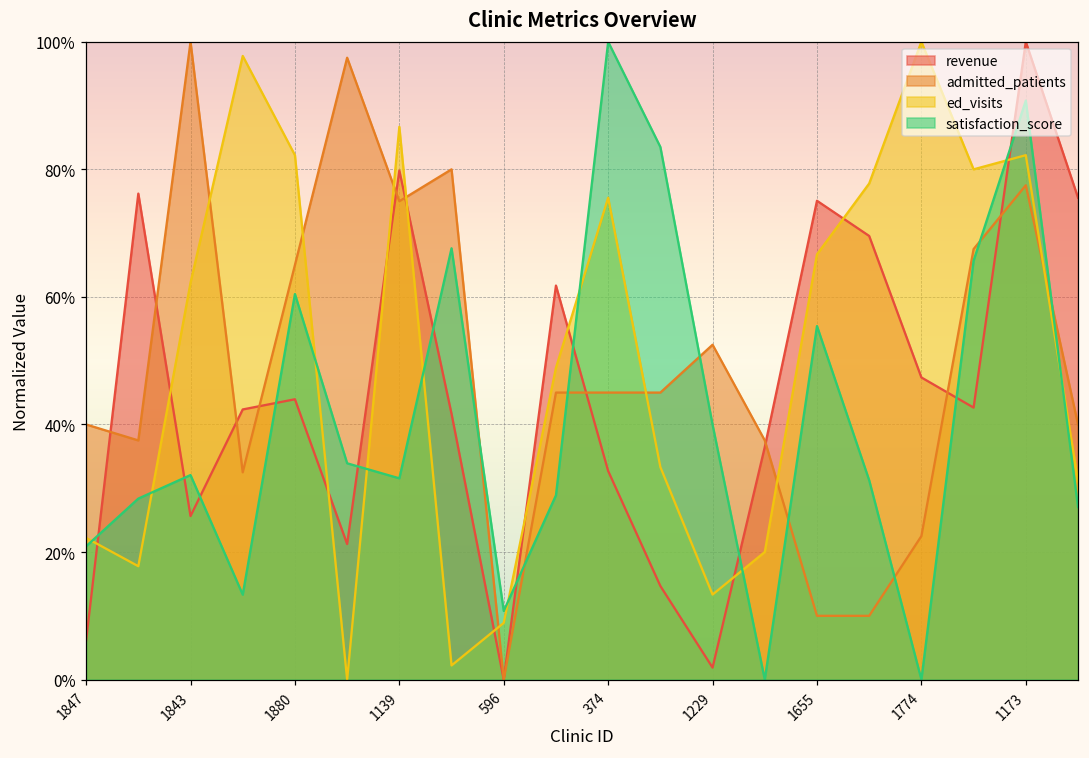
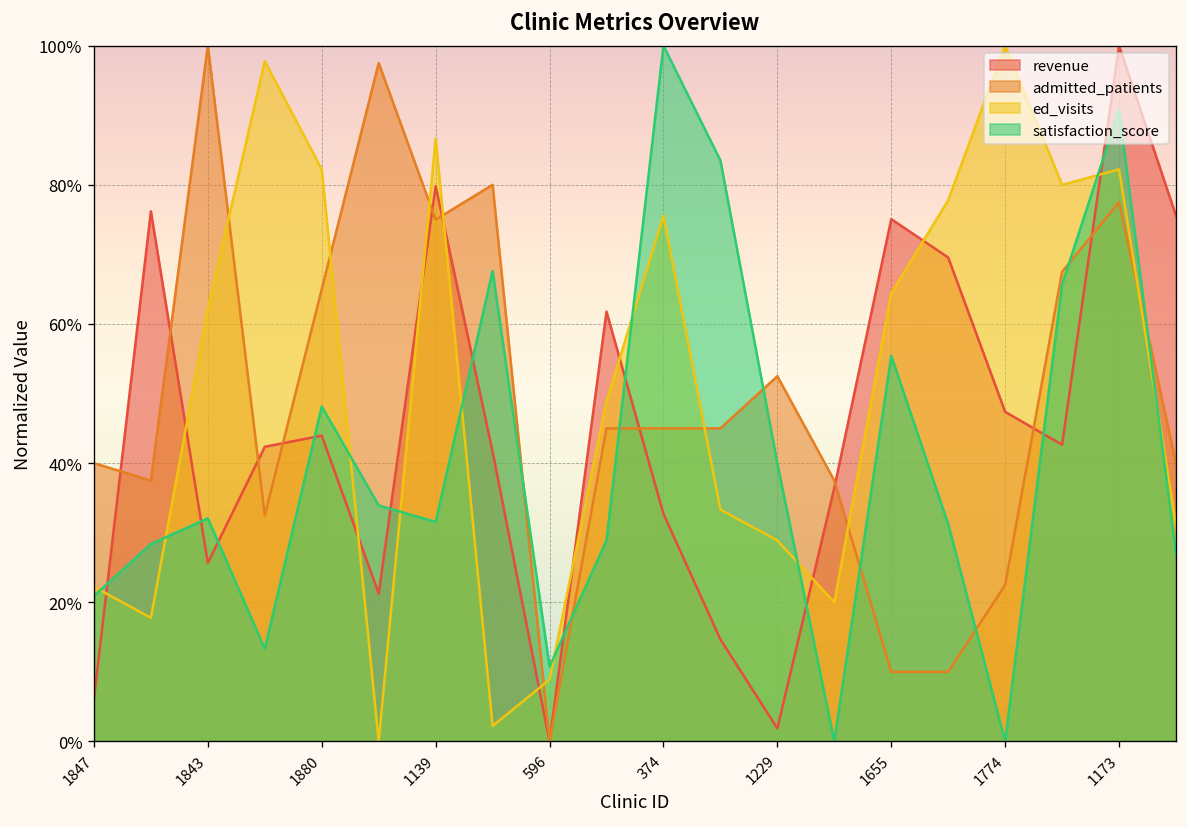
  {
    "ed_visits": {
      "1847": "22%",
      "1843": "62%",
      "1880": "82%",
      "1139": "87%",
      "596": "9%",
      "374": "76%",
-     "1229": "13%",
-     "1655": "67%",
+     "1229": "29%",
+     "1655": "64%",
      "1774": "100%",
      "1173": "82%"
    },
    "satisfaction_score": {
      "1847": "21%",
      "1843": "32%",
-     "1880": "60%",
+     "1880": "48%",
      "1139": "32%",
      "596": "11%",
      "374": "100%",
      "1229": "40%",
      "1655": "55%",
      "1774": "0%"
    }
  }
